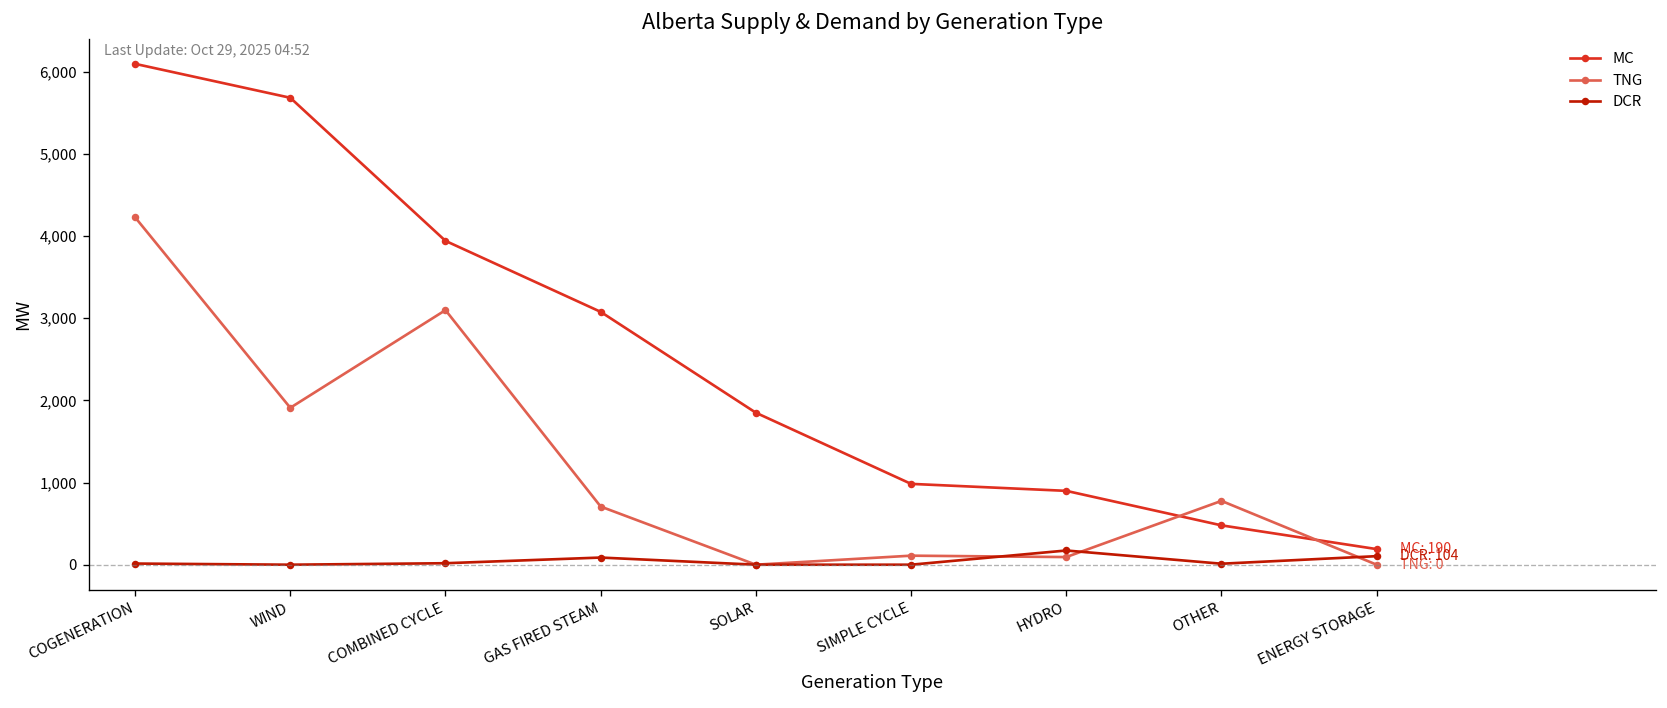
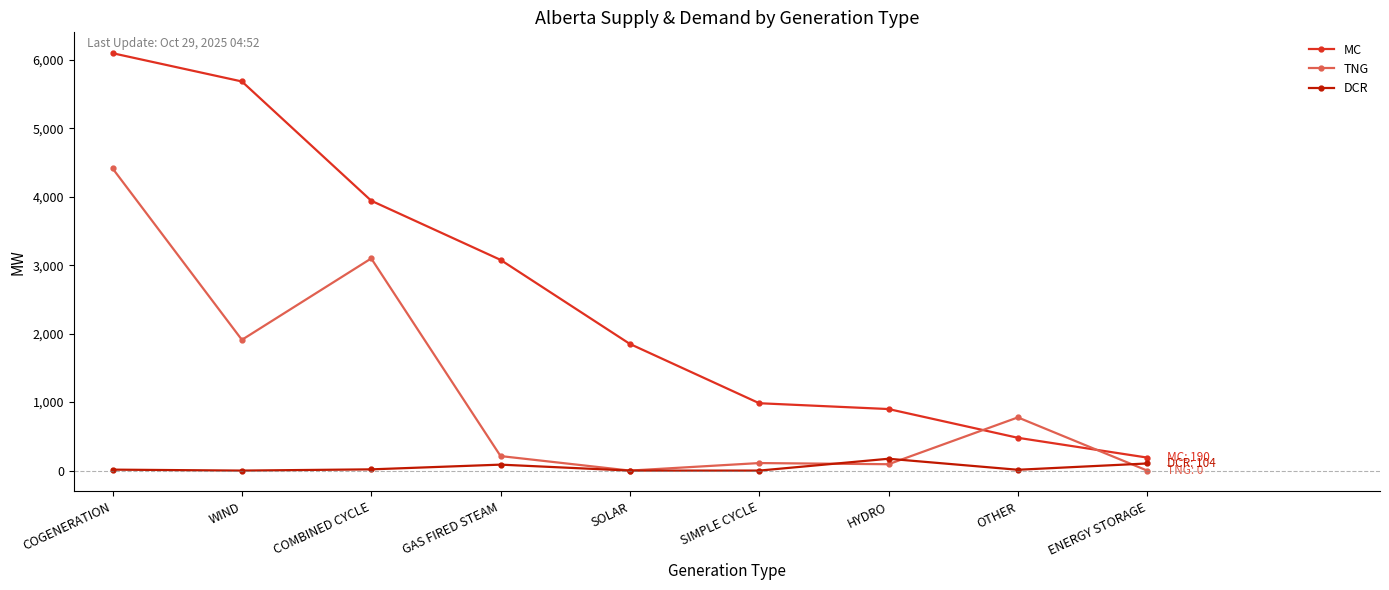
  {
    "TNG": {
-     "COGENERATION": "4,200",
+     "COGENERATION": "4,400",
      "WIND": "1,900",
      "COMBINED CYCLE": "3,100",
-     "GAS FIRED STEAM": "700",
+     "GAS FIRED STEAM": "200",
      "SIMPLE CYCLE": "100",
      "HYDRO": "100",
      "OTHER": "800"
    }
  }
